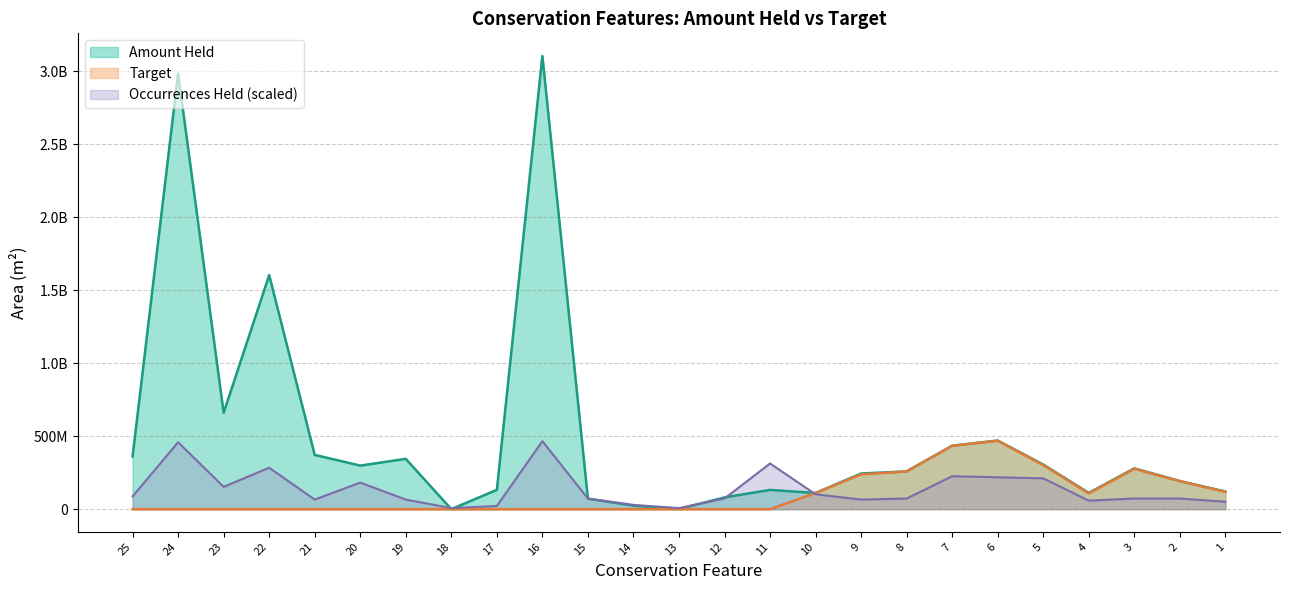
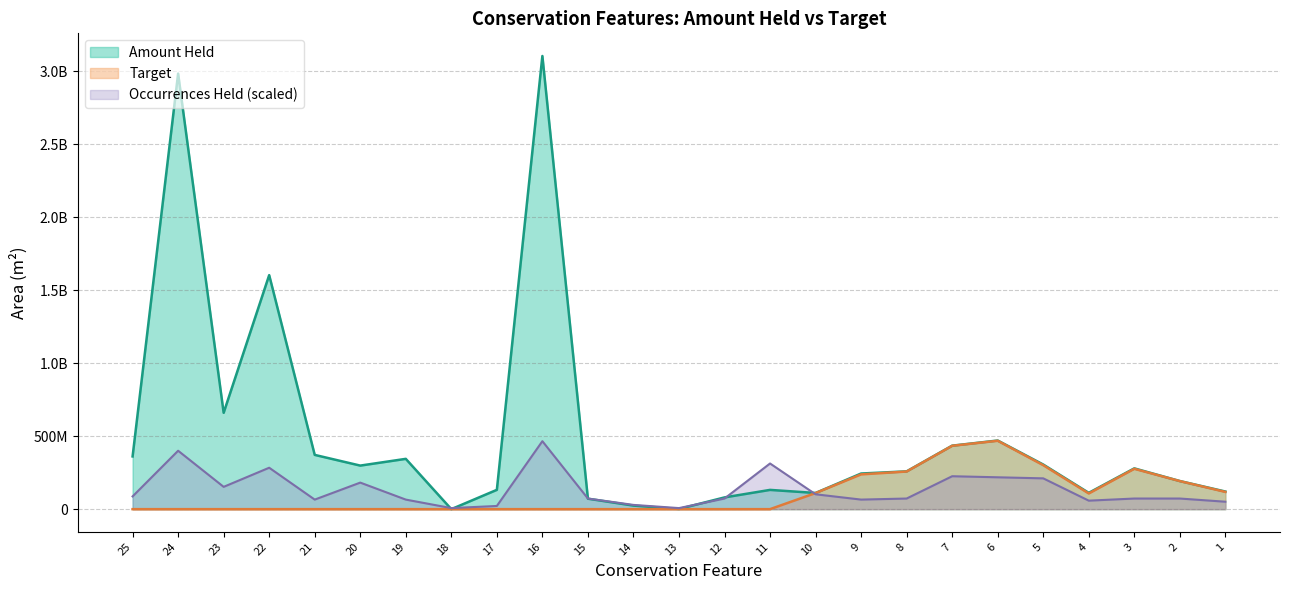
  {
    "Amount Held": {
      "25": 360000000,
      "23": 660000000,
      "22": 1600000000,
      "21": 370000000,
      "20": 300000000,
      "19": 340000000,
      "17": 130000000,
      "16": 3110000000,
      "11": 130000000
    },
    "Target": {
      "25": 0,
      "24": 0,
      "23": 0,
      "22": 0,
      "21": 0,
      "20": 0,
      "19": 0,
      "17": 0,
      "16": 0,
      "15": 0,
      "14": 0,
      "12": 0,
      "11": 0
    },
    "Occurrences Held (scaled)": {
      "25": 90000000,
-     "24": 460000000,
+     "24": 400000000,
      "23": 150000000,
      "22": 280000000,
      "21": 70000000,
      "20": 180000000,
      "19": 70000000,
      "17": 20000000,
      "16": 470000000,
      "11": 310000000,
      "9": 70000000,
      "8": 70000000,
      "7": 230000000,
      "6": 220000000,
      "5": 210000000,
      "4": 60000000,
      "3": 70000000,
      "2": 70000000,
      "1": 50000000
    }
  }
